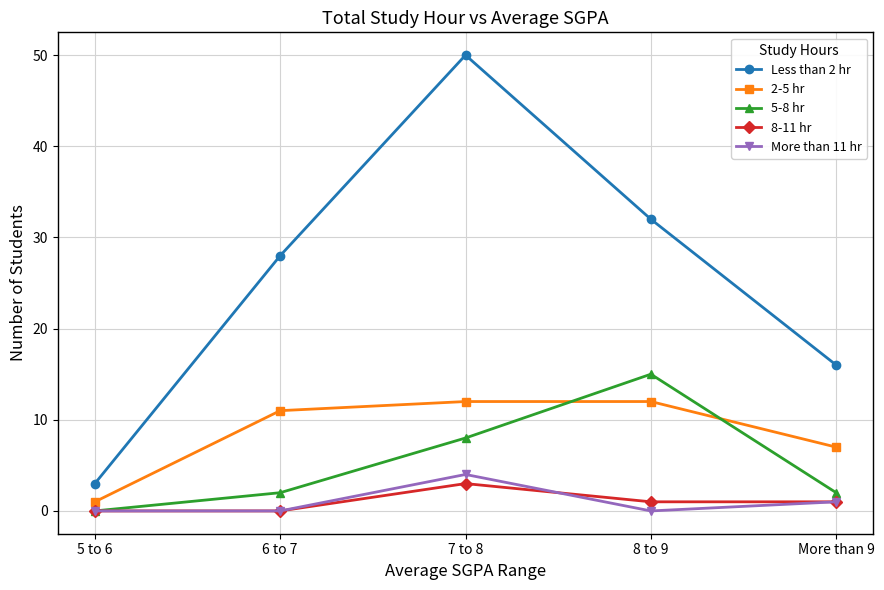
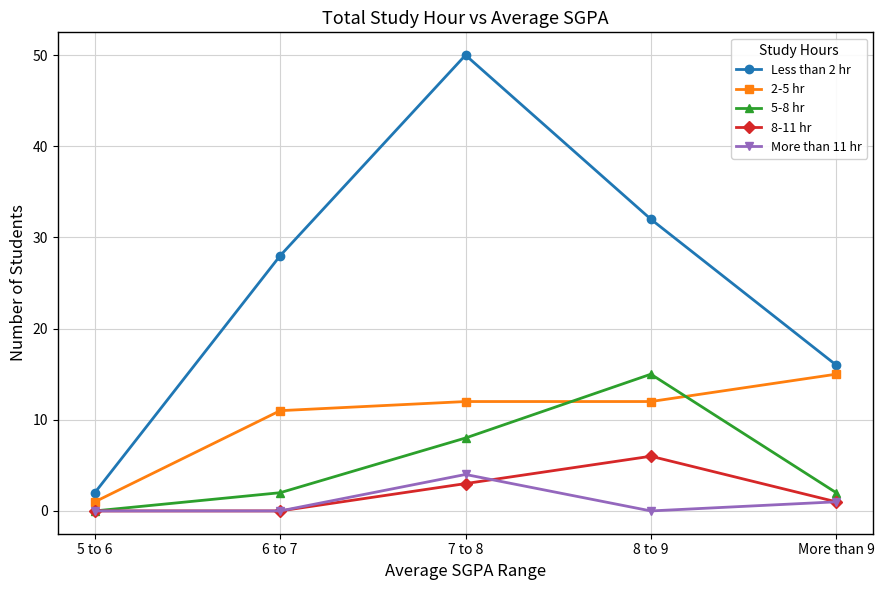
  {
    "Less than 2 hr": {
-     "5 to 6": 3,
+     "5 to 6": 2,
      "6 to 7": 28,
      "7 to 8": 50,
      "8 to 9": 32,
      "More than 9": 16
    },
    "2-5 hr": {
      "5 to 6": 1,
      "6 to 7": 11,
      "7 to 8": 12,
      "8 to 9": 12,
-     "More than 9": 7
+     "More than 9": 15
    },
    "5-8 hr": {
      "6 to 7": 2,
      "7 to 8": 8,
      "8 to 9": 15,
      "More than 9": 2
    },
    "8-11 hr": {
      "7 to 8": 3,
-     "8 to 9": 1
+     "8 to 9": 6
    },
    "More than 11 hr": {
      "7 to 8": 4,
      "8 to 9": 0
    }
  }
